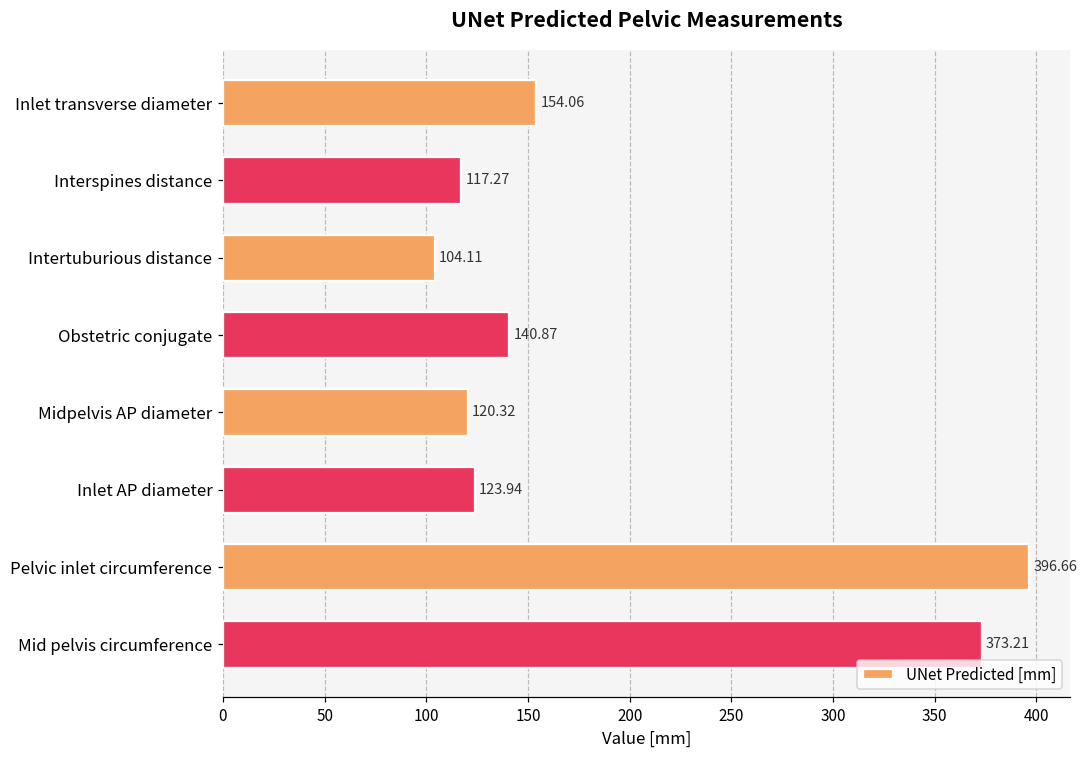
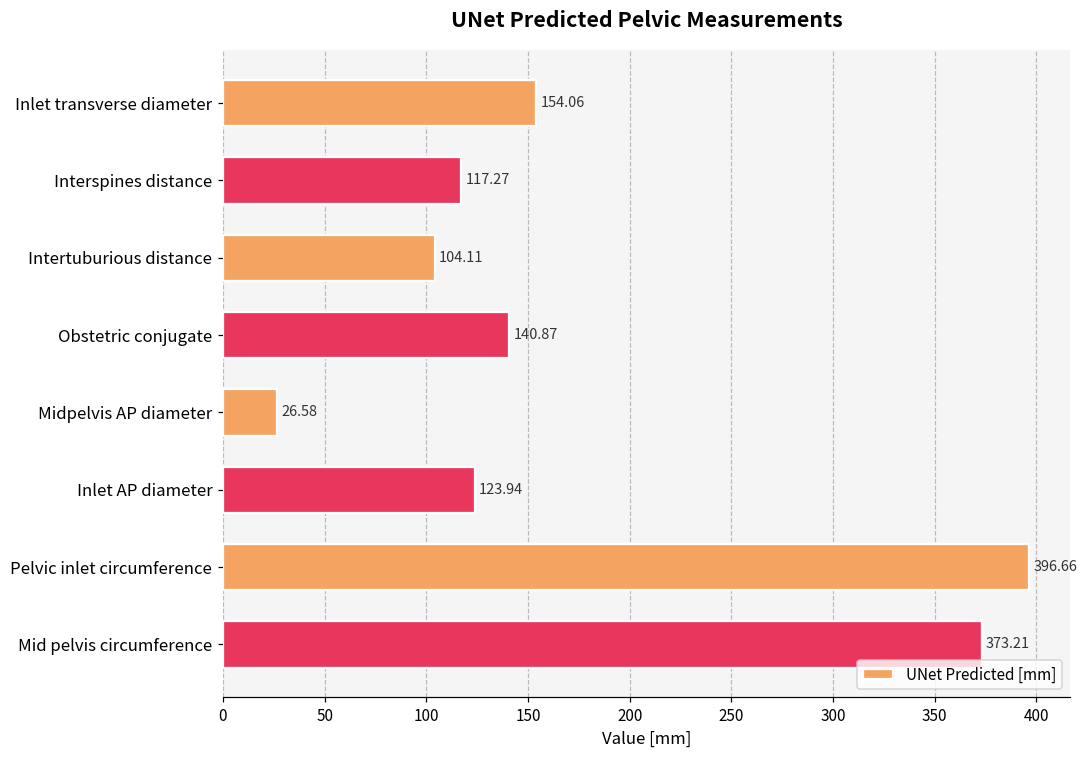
  {
    "Inlet transverse diameter": 154.06,
    "Interspines distance": 117.27,
    "Intertuburious distance": 104.11,
    "Obstetric conjugate": 140.87,
-   "Midpelvis AP diameter": 120.32,
+   "Midpelvis AP diameter": 26.58,
    "Inlet AP diameter": 123.94,
    "Pelvic inlet circumference": 396.66,
    "Mid pelvis circumference": 373.21
  }
